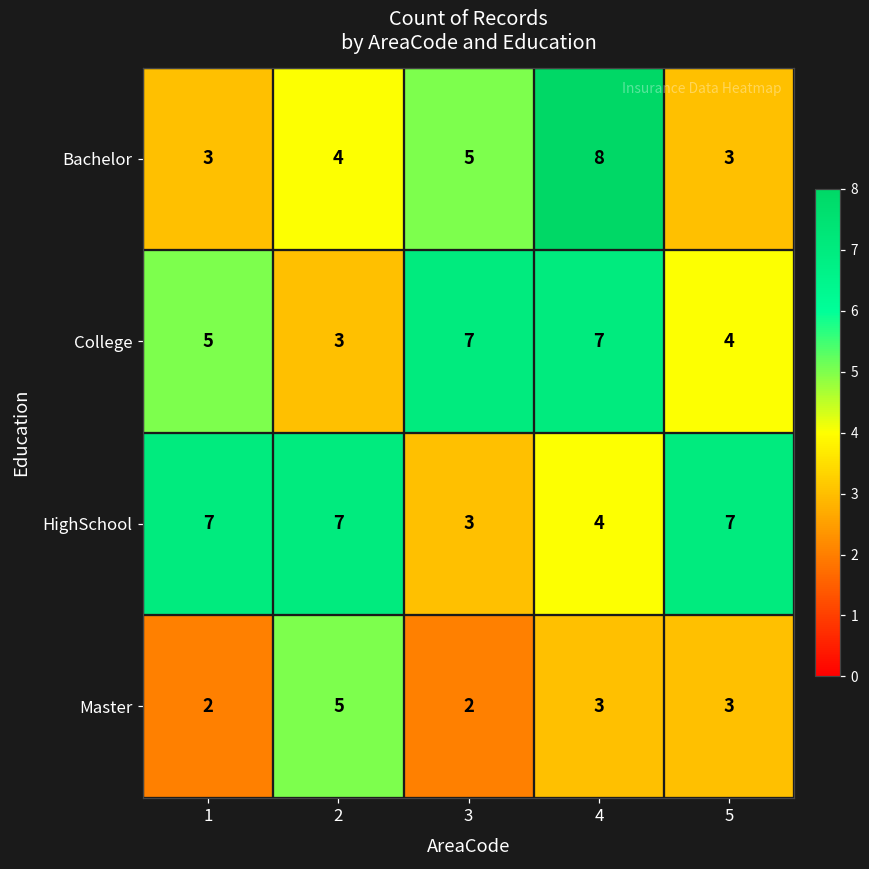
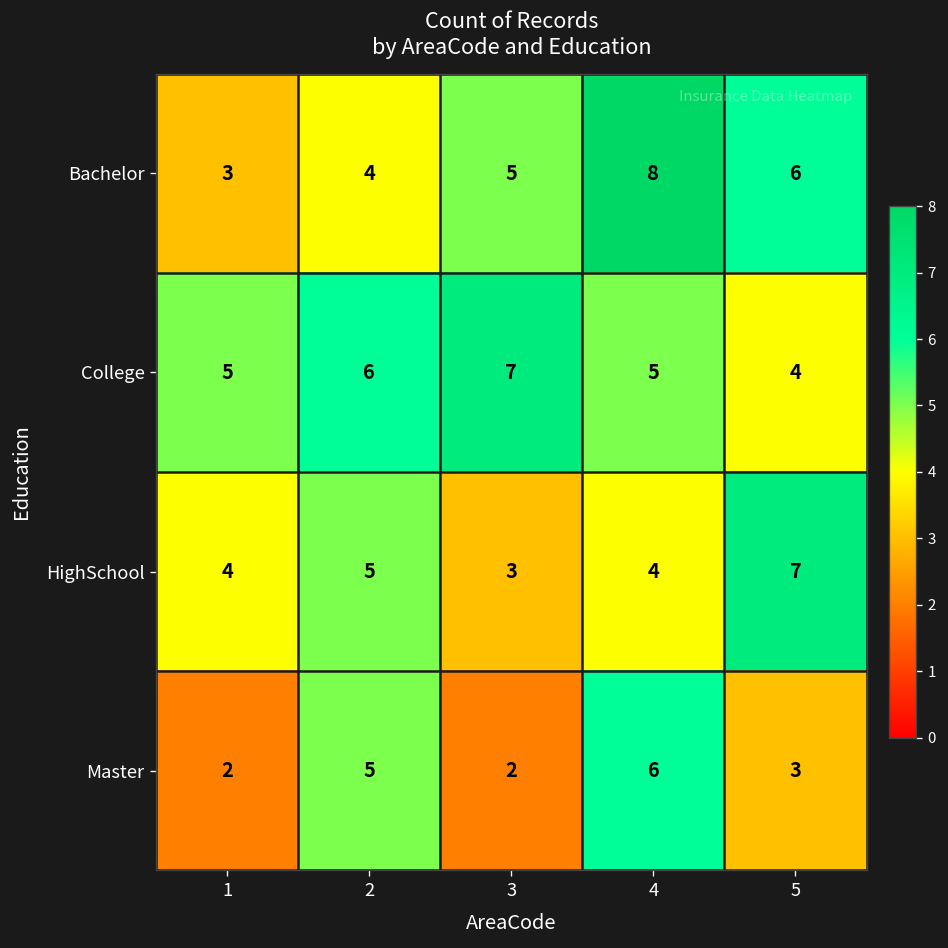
  {
    "Bachelor": {
      "1": 3,
      "2": 4,
      "3": 5,
      "4": 8,
-     "5": 3
+     "5": 6
    },
    "College": {
      "1": 5,
-     "2": 3,
+     "2": 6,
      "3": 7,
-     "4": 7,
+     "4": 5,
      "5": 4
    },
    "HighSchool": {
-     "1": 7,
-     "2": 7,
+     "1": 4,
+     "2": 5,
      "3": 3,
      "4": 4,
      "5": 7
    },
    "Master": {
      "1": 2,
      "2": 5,
      "3": 2,
-     "4": 3,
+     "4": 6,
      "5": 3
    }
  }
